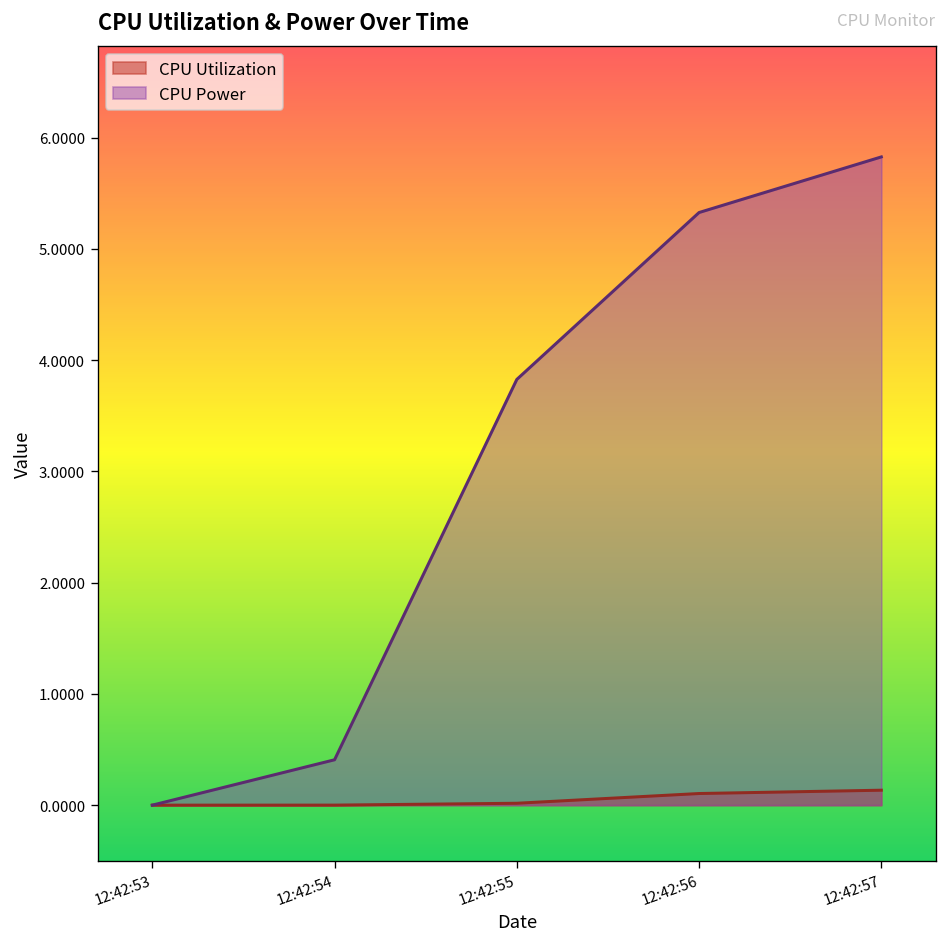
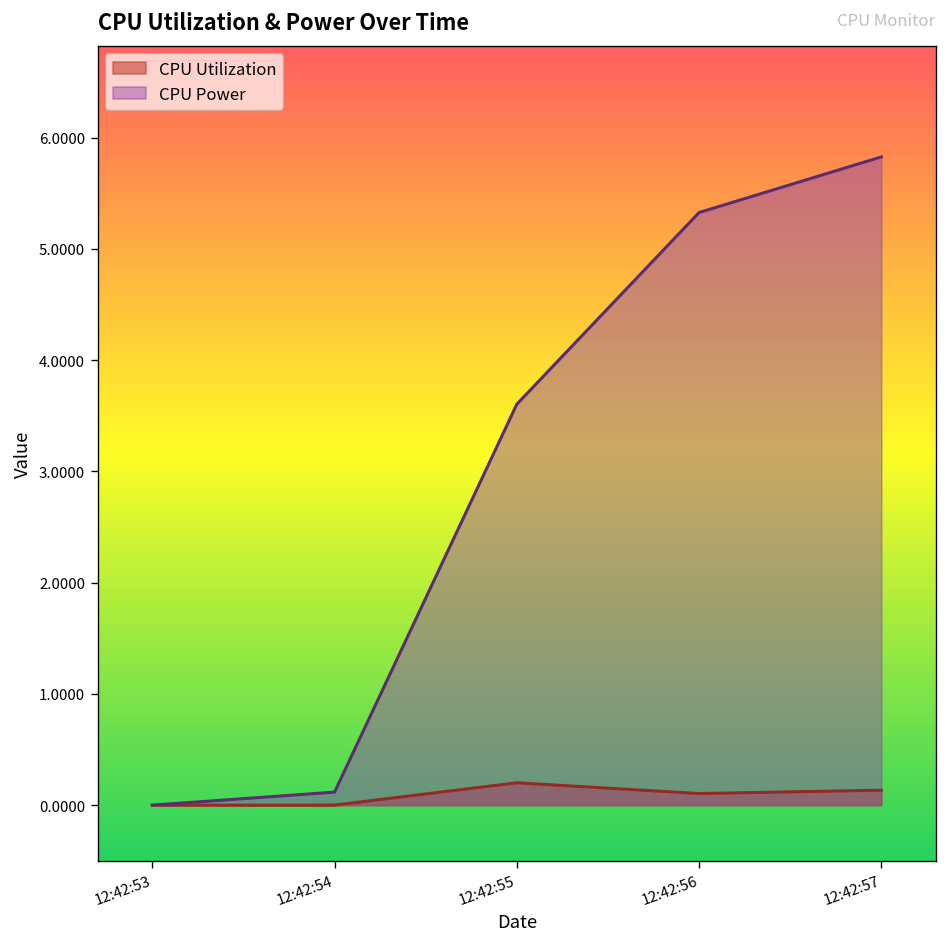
  {
    "CPU Utilization": {
      "12:42:54": 0.0,
-     "12:42:55": 0.0,
+     "12:42:55": 0.2,
      "12:42:56": 0.1,
      "12:42:57": 0.1
    },
    "CPU Power": {
-     "12:42:54": 0.4,
-     "12:42:55": 3.8,
+     "12:42:54": 0.1,
+     "12:42:55": 3.6,
      "12:42:56": 5.3,
      "12:42:57": 5.8
    }
  }
